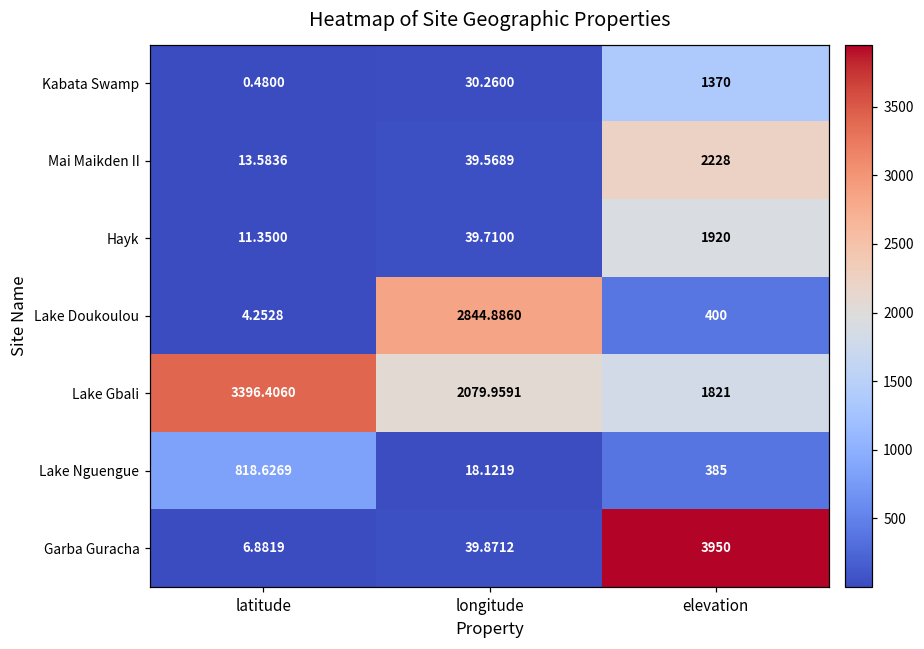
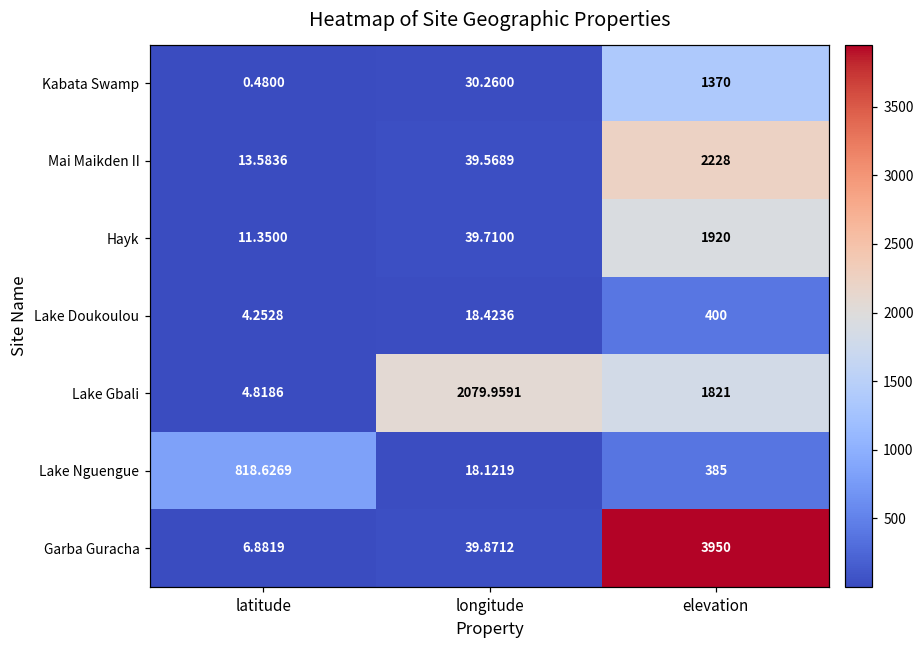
  {
    "Kabata Swamp": {
      "latitude": 0.4800,
      "longitude": 30.2600,
      "elevation": 1370
    },
    "Mai Maikden II": {
      "latitude": 13.5836,
      "longitude": 39.5689,
      "elevation": 2228
    },
    "Hayk": {
      "latitude": 11.3500,
      "longitude": 39.7100,
      "elevation": 1920
    },
    "Lake Doukoulou": {
      "latitude": 4.2528,
-     "longitude": 2844.8860,
+     "longitude": 18.4236,
      "elevation": 400
    },
    "Lake Gbali": {
-     "latitude": 3396.4060,
+     "latitude": 4.8186,
      "longitude": 2079.9591,
      "elevation": 1821
    },
    "Lake Nguengue": {
      "latitude": 818.6269,
      "longitude": 18.1219,
      "elevation": 385
    },
    "Garba Guracha": {
      "latitude": 6.8819,
      "longitude": 39.8712,
      "elevation": 3950
    }
  }
